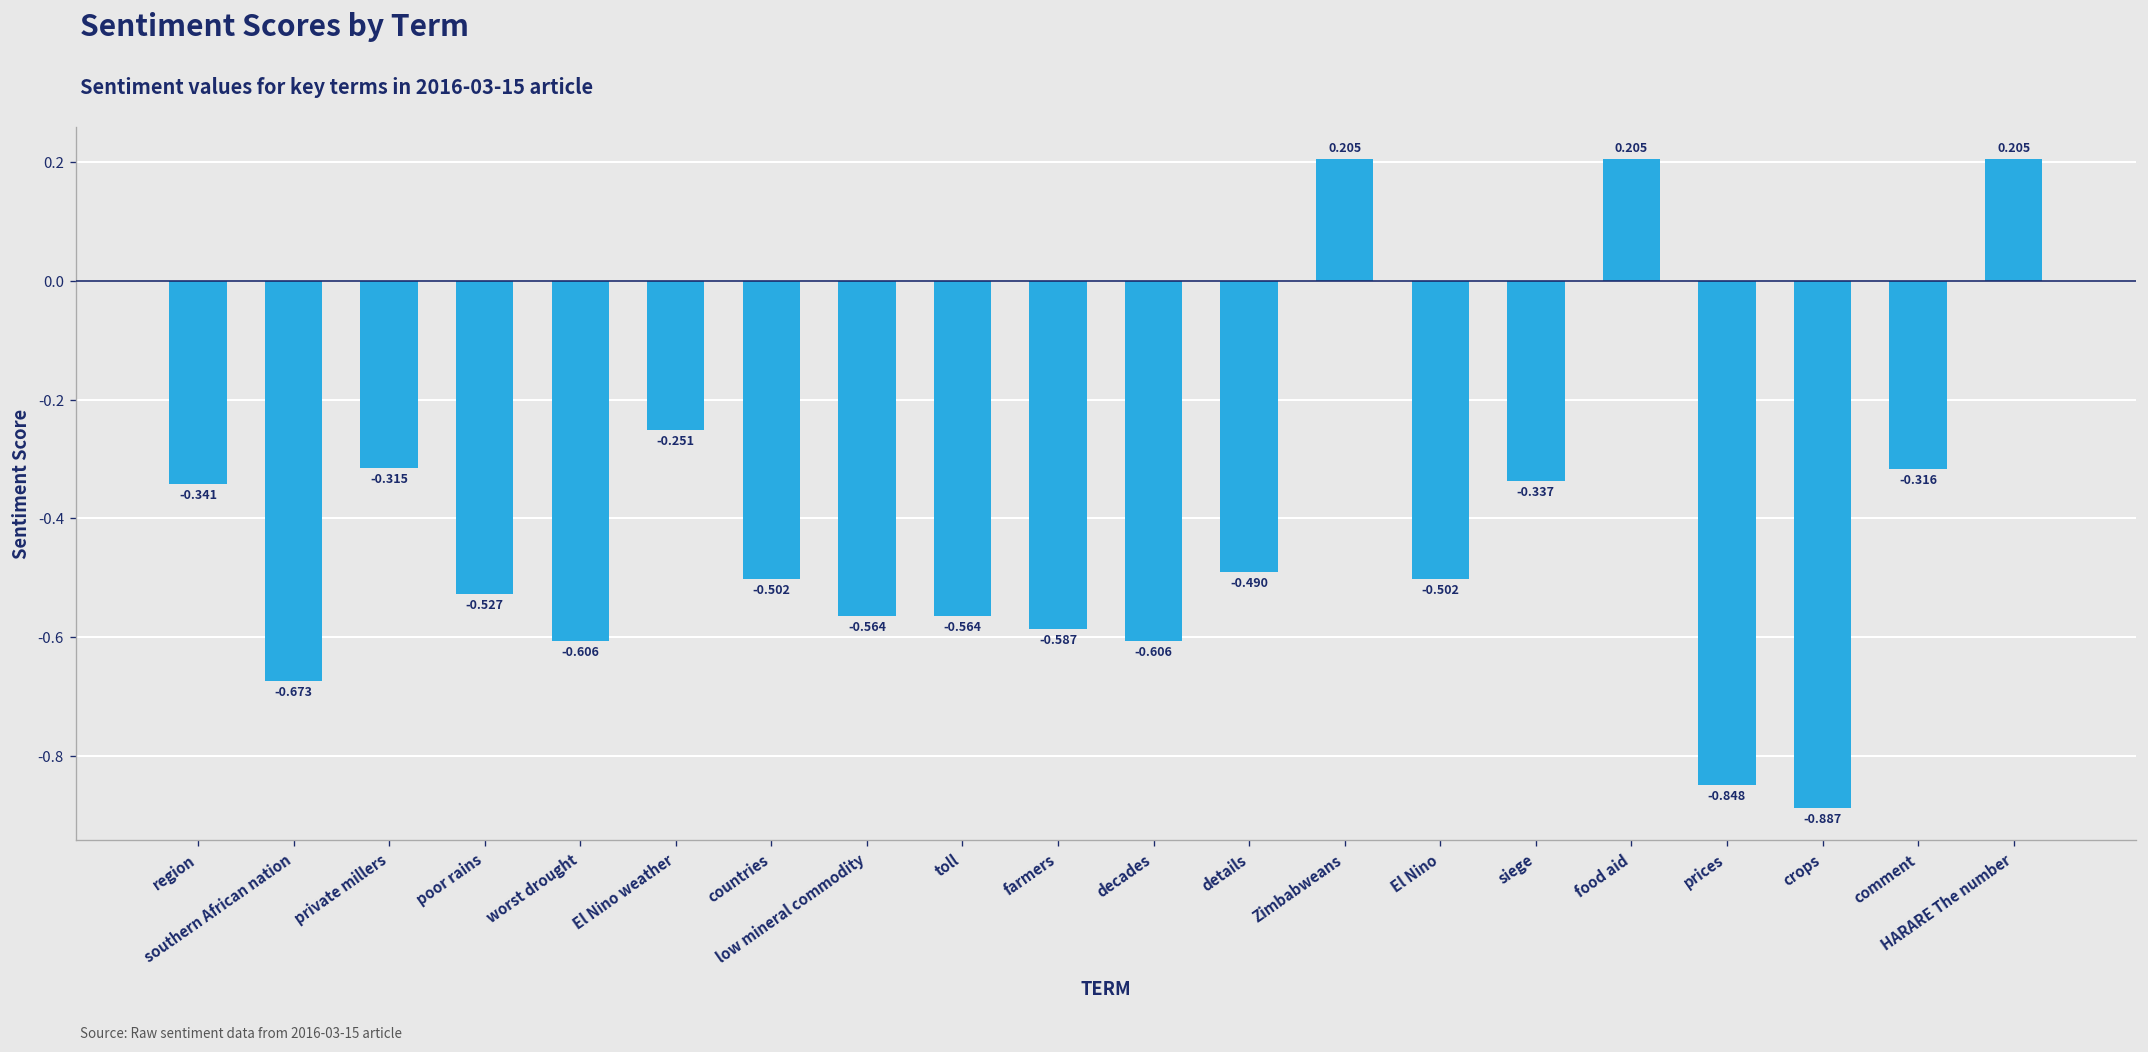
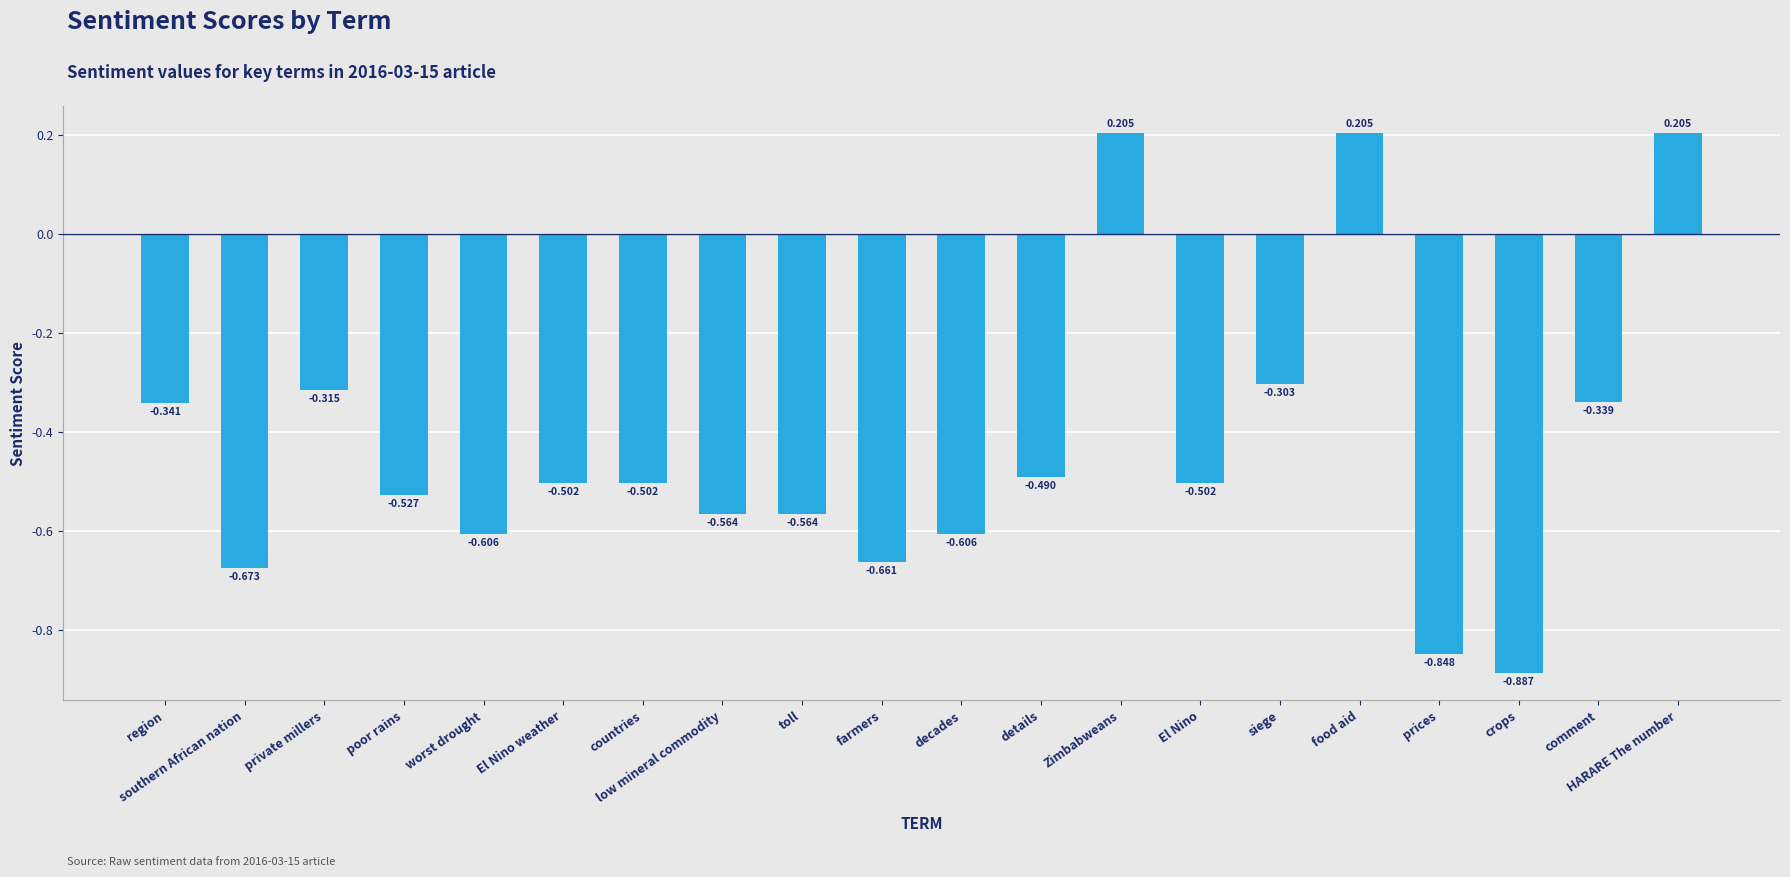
  {
    "region": -0.341,
    "southern African nation": -0.673,
    "private millers": -0.315,
    "poor rains": -0.527,
    "worst drought": -0.606,
-   "El Nino weather": -0.251,
+   "El Nino weather": -0.502,
    "countries": -0.502,
    "low mineral commodity": -0.564,
    "toll": -0.564,
-   "farmers": -0.587,
+   "farmers": -0.661,
    "decades": -0.606,
    "details": -0.490,
    "Zimbabweans": 0.205,
    "El Nino": -0.502,
-   "siege": -0.337,
+   "siege": -0.303,
    "food aid": 0.205,
    "prices": -0.848,
    "crops": -0.887,
-   "comment": -0.316,
+   "comment": -0.339,
    "HARARE The number": 0.205
  }
